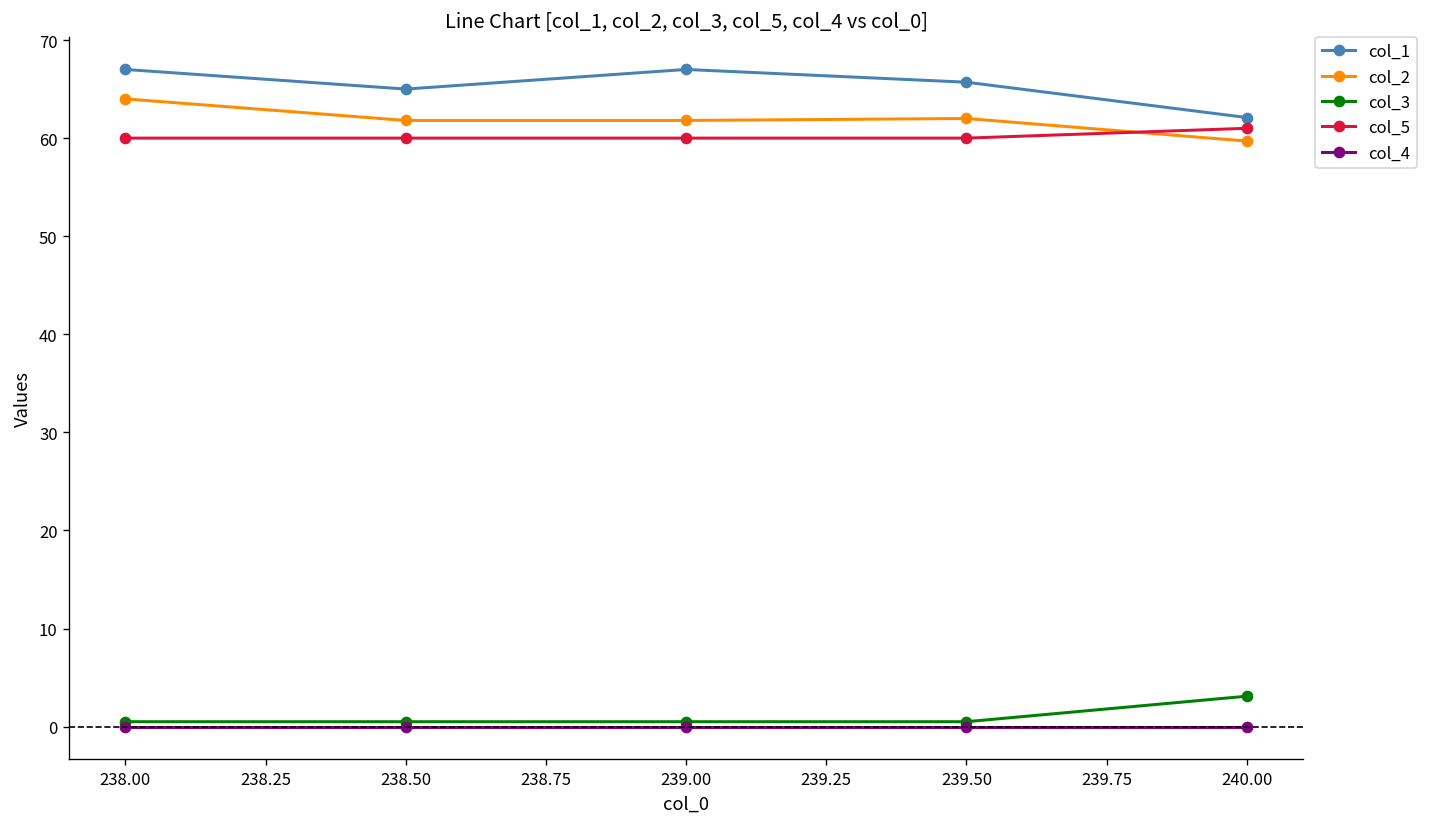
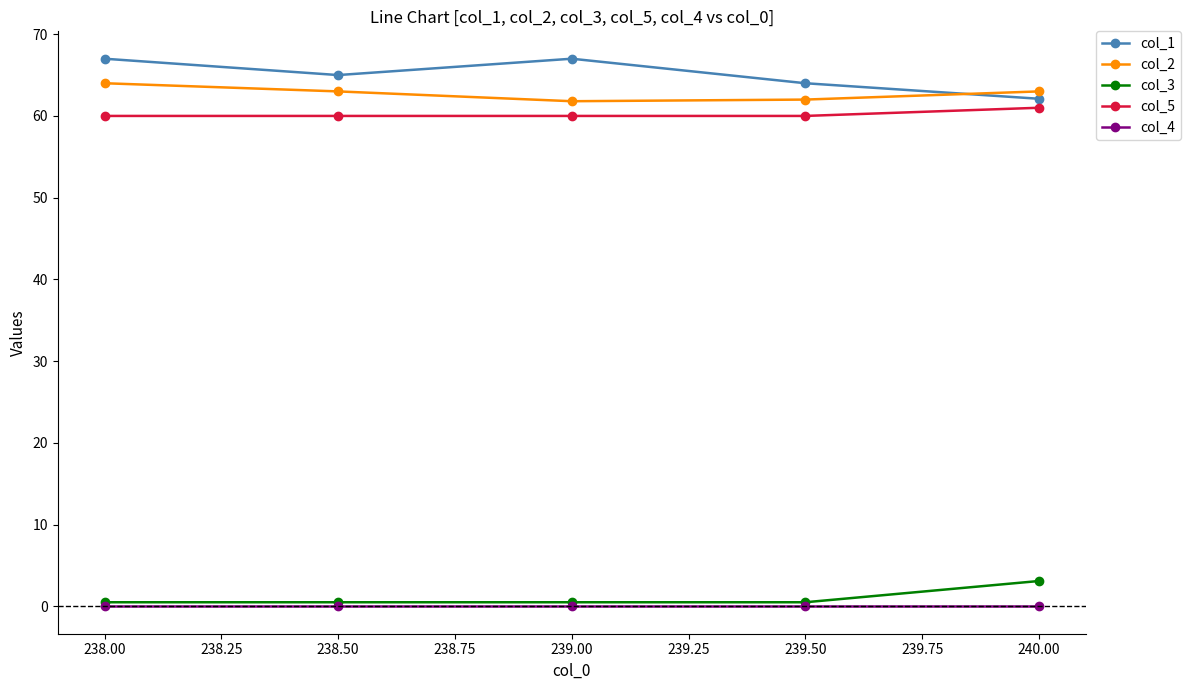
  {
    "col_1": {
      "238.00": 67,
      "238.50": 65,
      "239.00": 67,
-     "239.50": 66,
+     "239.50": 64,
      "240.00": 62
    },
    "col_2": {
      "238.00": 64,
-     "238.50": 62,
+     "238.50": 63,
      "239.00": 62,
      "239.50": 62,
-     "240.00": 60
+     "240.00": 63
    },
    "col_3": {
      "238.00": 1,
      "238.50": 1,
      "239.00": 1,
      "239.50": 1,
      "240.00": 3
    },
    "col_5": {
      "238.00": 60,
      "238.50": 60,
      "239.00": 60,
      "239.50": 60,
      "240.00": 61
    },
    "col_4": {
      "238.00": 0,
      "238.50": 0,
      "239.00": 0,
      "239.50": 0,
      "240.00": 0
    }
  }
